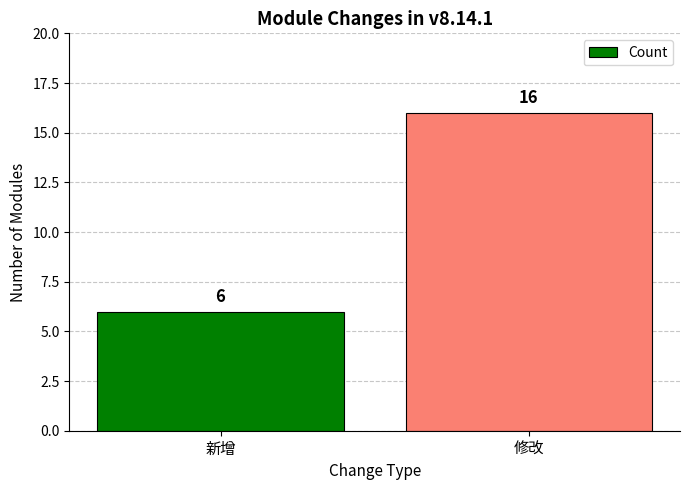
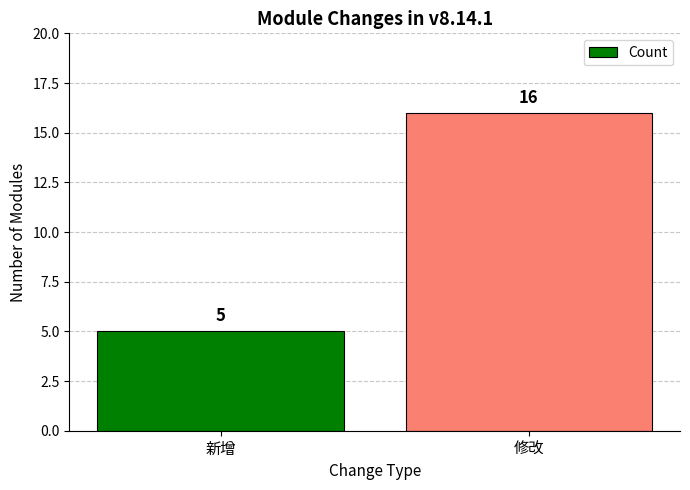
  {
-   "新增": 6,
+   "新增": 5,
    "修改": 16
  }
